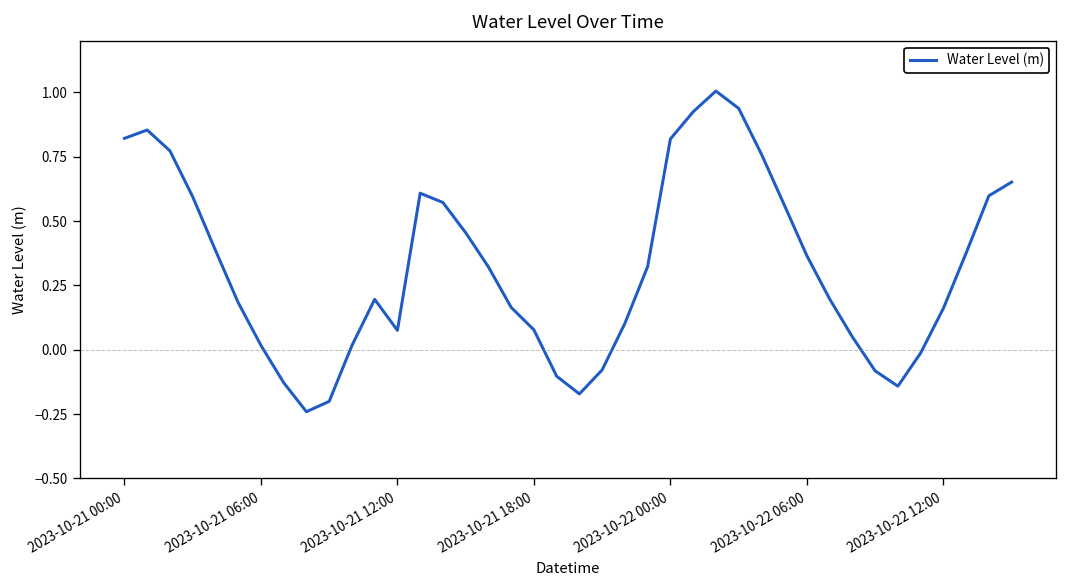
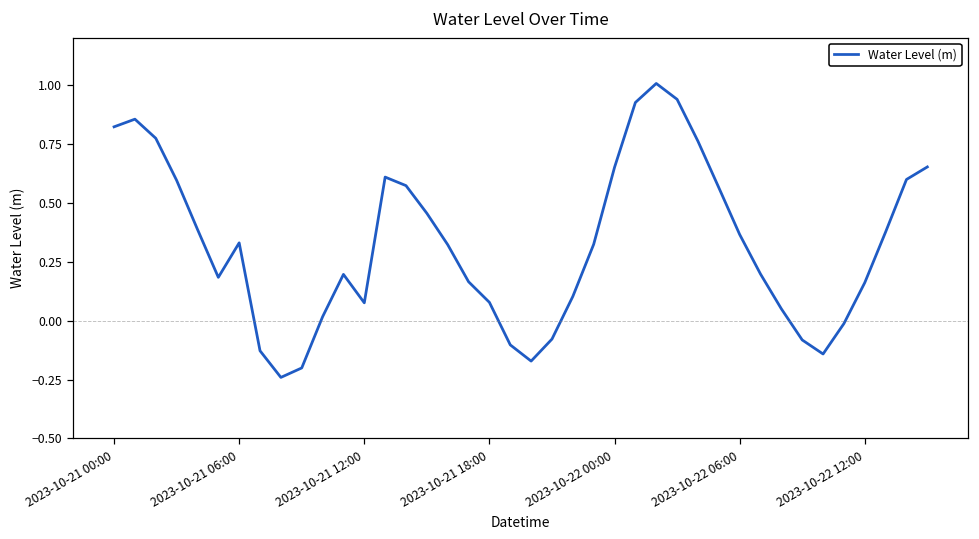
  {
    "2023-10-21 00:00": 0.82,
-   "2023-10-21 06:00": 0.02,
+   "2023-10-21 06:00": 0.33,
    "2023-10-21 12:00": 0.08,
    "2023-10-21 18:00": 0.08,
-   "2023-10-22 00:00": 0.82,
+   "2023-10-22 00:00": 0.65,
    "2023-10-22 06:00": 0.36,
    "2023-10-22 12:00": 0.16
  }
